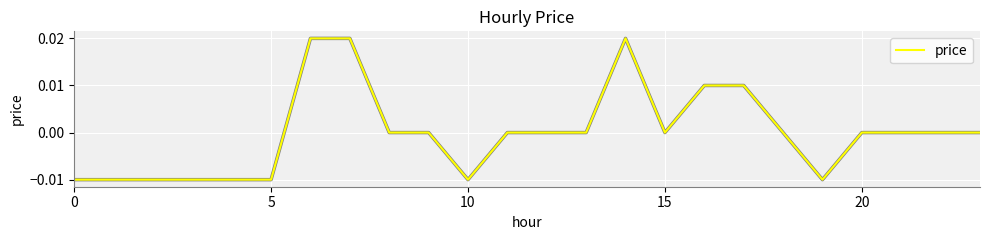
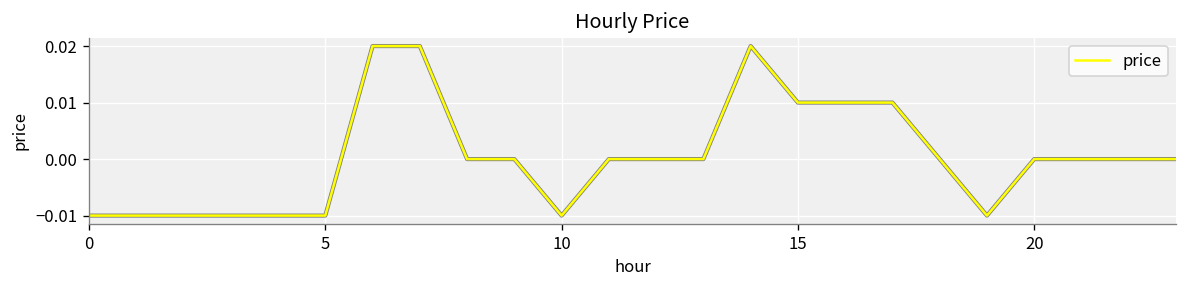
  {
    "0": -0.01,
    "5": -0.01,
    "10": -0.01,
-   "15": 0.00,
+   "15": 0.01,
    "20": 0.00
  }
